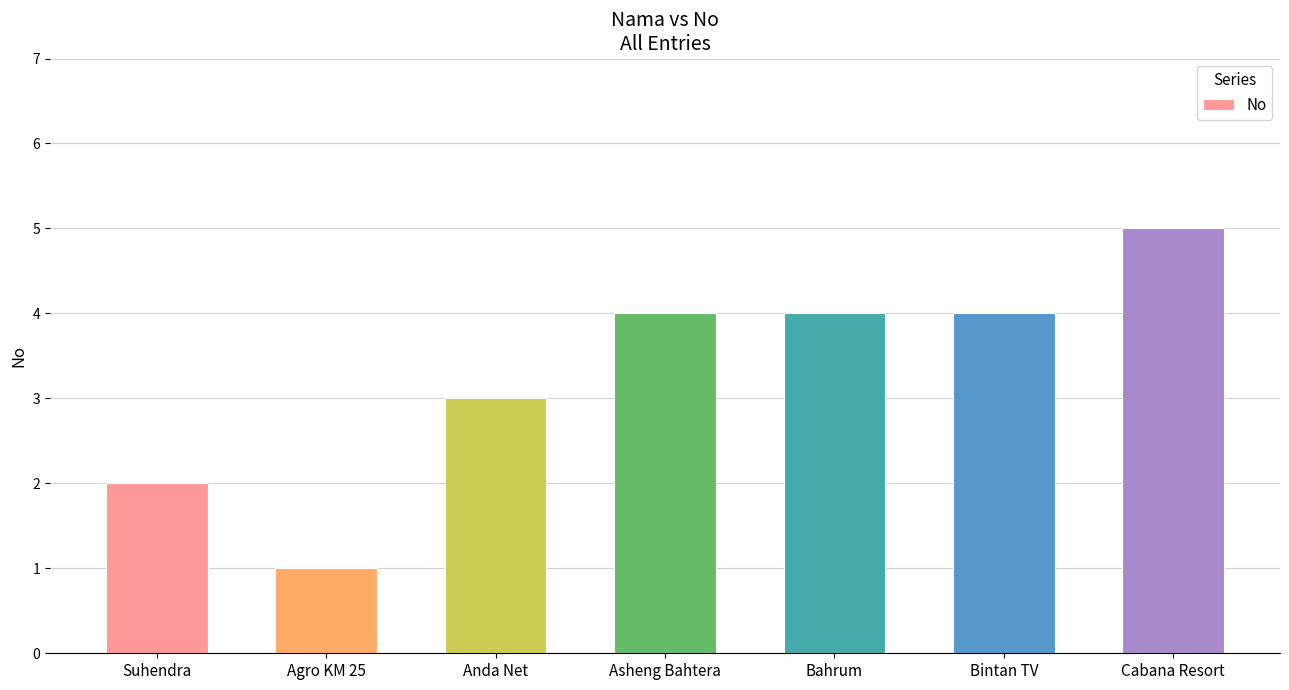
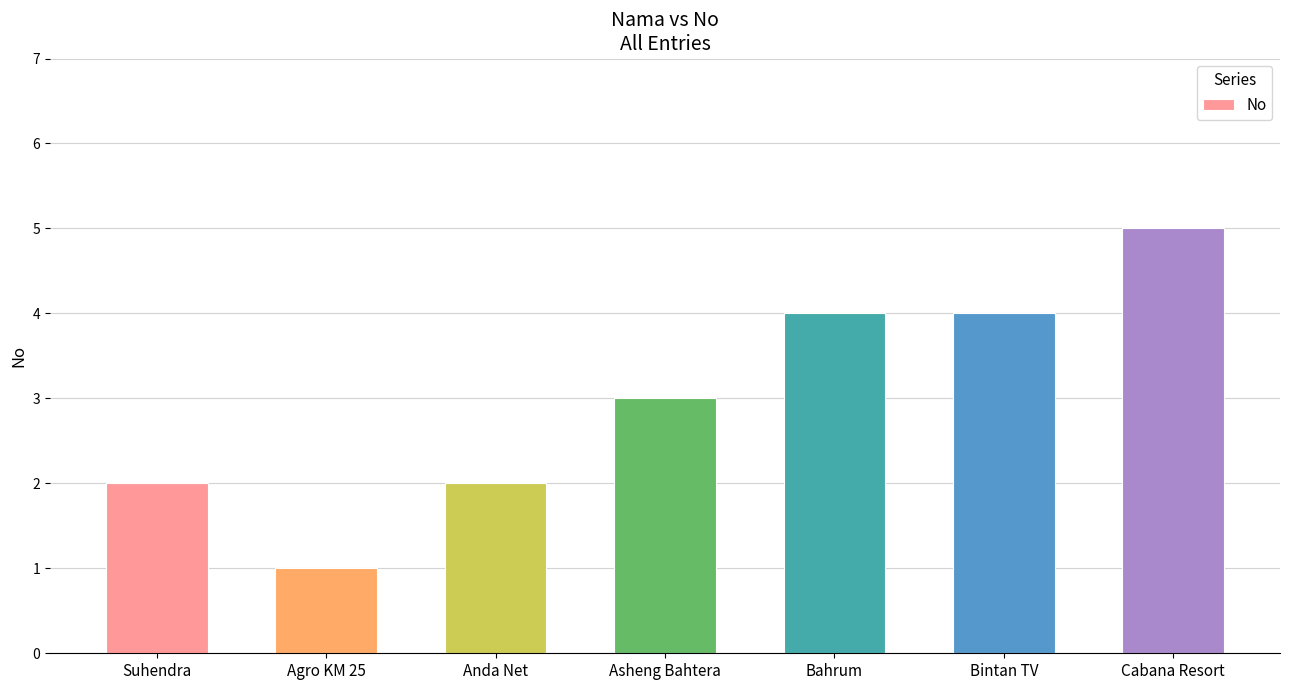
  {
    "Suhendra": 2,
    "Agro KM 25": 1,
-   "Anda Net": 3,
-   "Asheng Bahtera": 4,
+   "Anda Net": 2,
+   "Asheng Bahtera": 3,
    "Bahrum": 4,
    "Bintan TV": 4,
    "Cabana Resort": 5
  }
